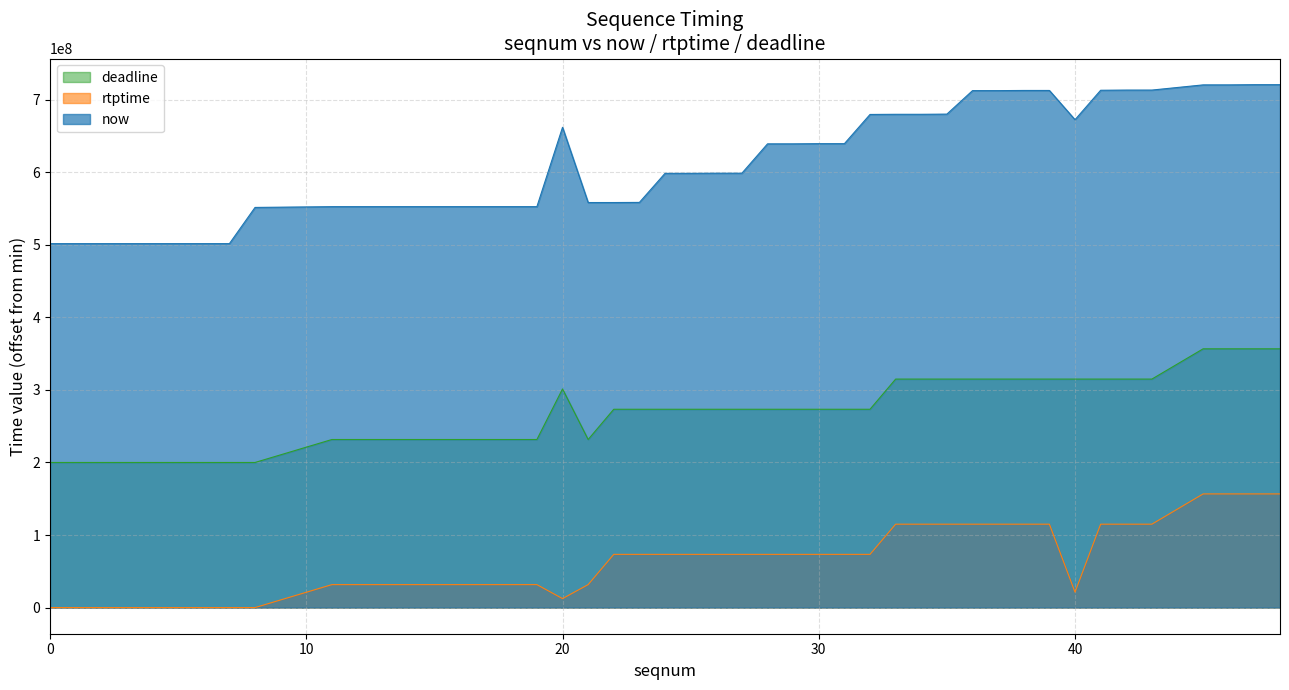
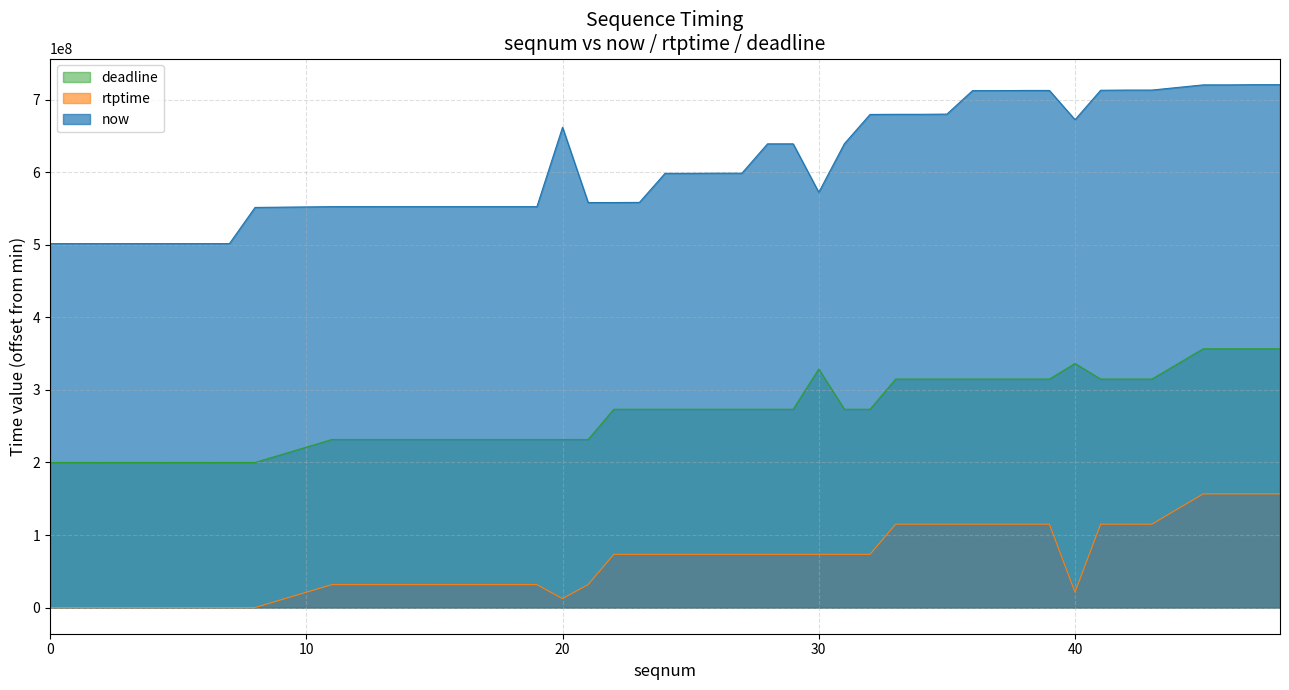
  {
    "deadline": {
      "0": 200000000,
-     "20": 300000000,
-     "30": 270000000,
-     "40": 310000000
+     "20": 230000000,
+     "30": 330000000,
+     "40": 340000000
    },
    "rtptime": {
      "0": 0,
      "20": 10000000,
      "30": 70000000,
      "40": 20000000
    },
    "now": {
      "0": 500000000,
      "20": 660000000,
-     "30": 640000000,
+     "30": 570000000,
      "40": 670000000
    }
  }
